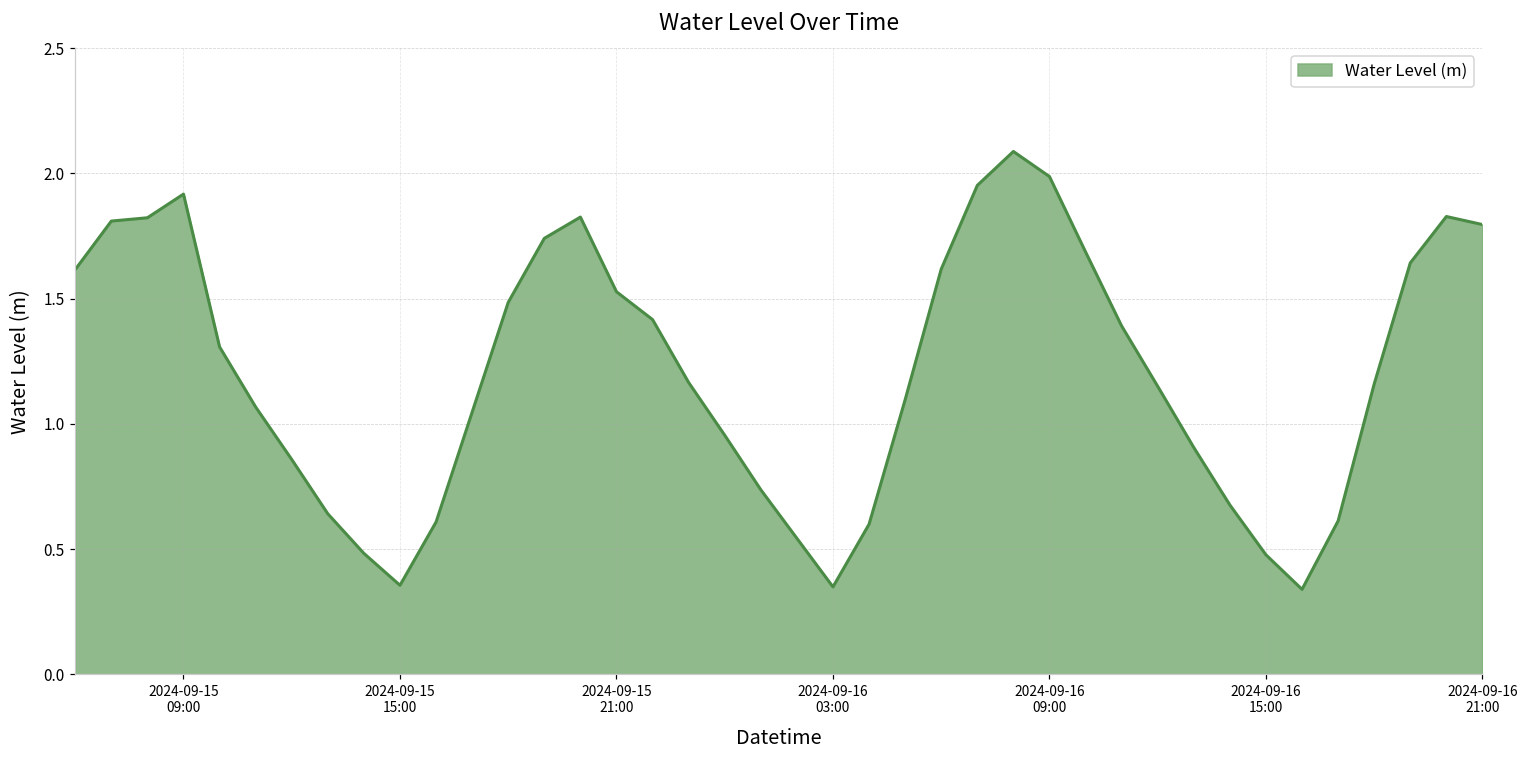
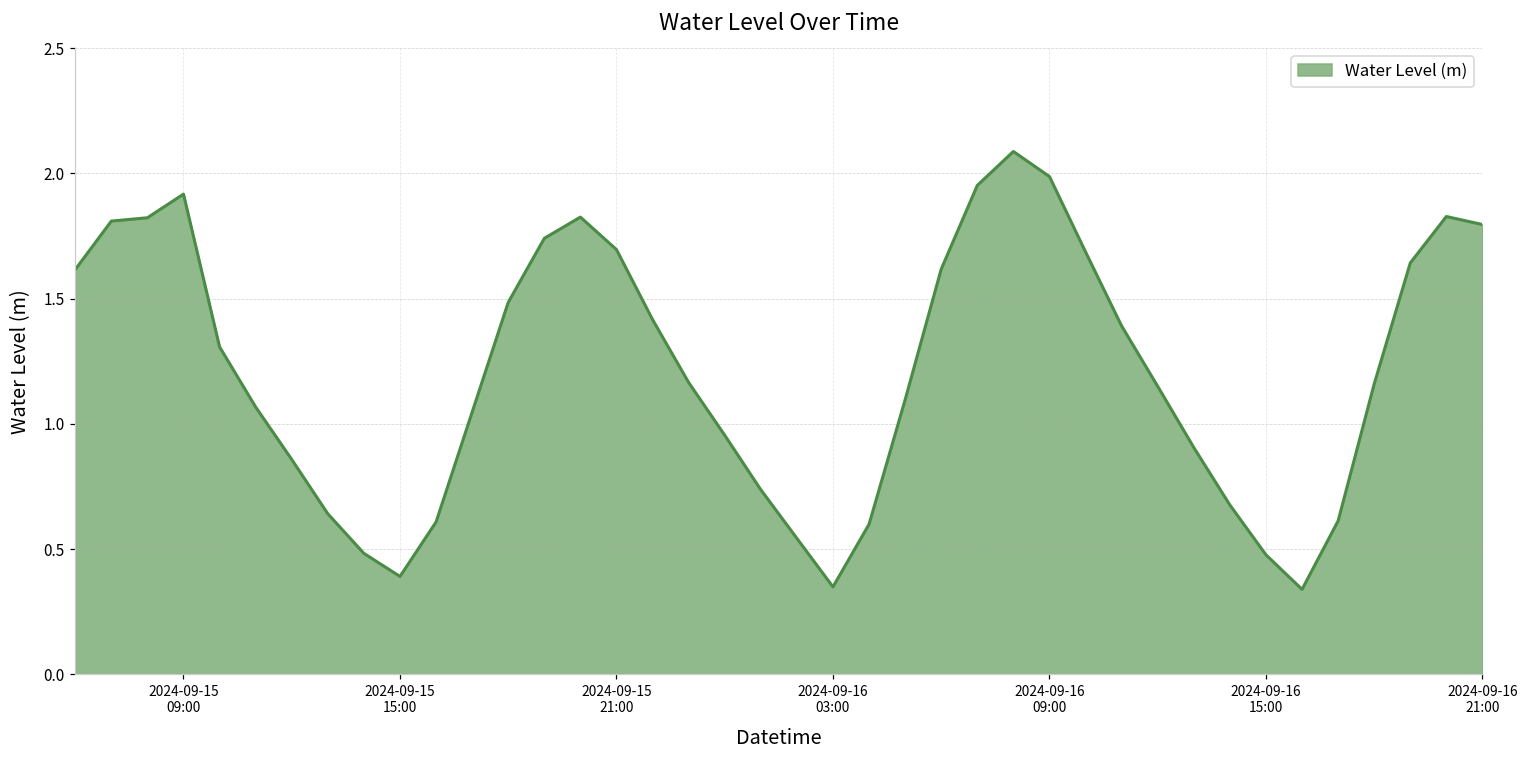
  {
    "2024-09-15 09:00": 1.92,
-   "2024-09-15 15:00": 0.36,
-   "2024-09-15 21:00": 1.53,
+   "2024-09-15 15:00": 0.39,
+   "2024-09-15 21:00": 1.70,
    "2024-09-16 03:00": 0.35,
    "2024-09-16 09:00": 1.99,
    "2024-09-16 15:00": 0.48,
    "2024-09-16 21:00": 1.80
  }
